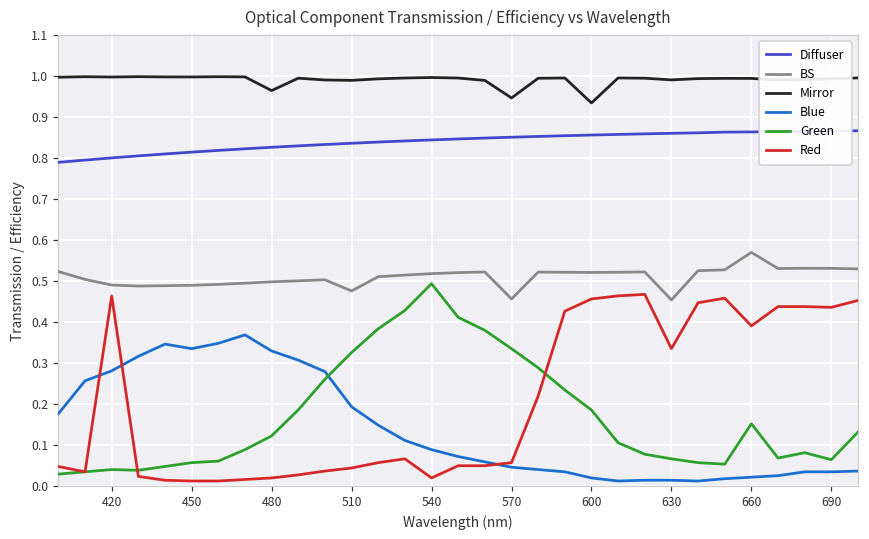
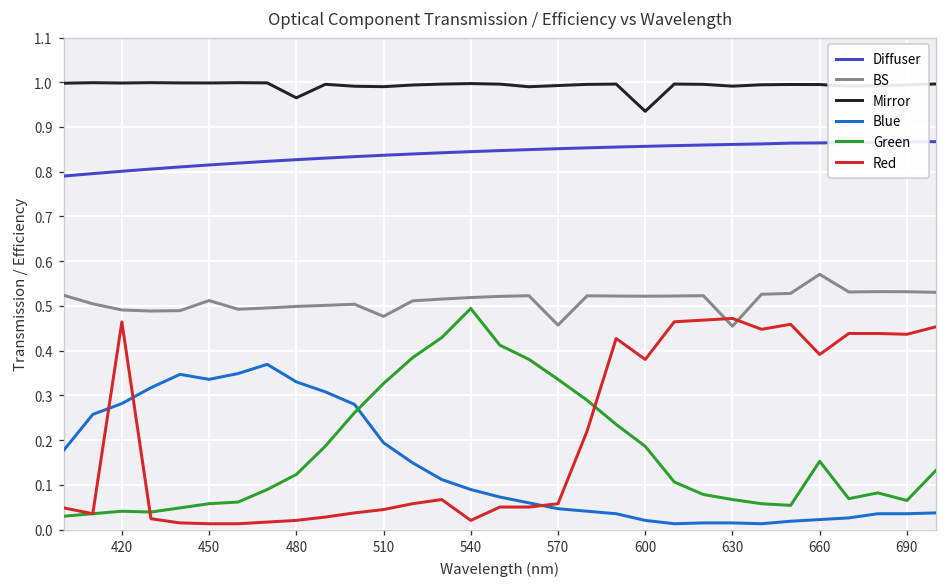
  {
    "BS": {
      "420": 0.49,
-     "450": 0.49,
+     "450": 0.51,
      "480": 0.50,
      "510": 0.48,
      "540": 0.52,
      "570": 0.46,
      "600": 0.52,
      "630": 0.45,
      "660": 0.57,
      "690": 0.53
    },
    "Mirror": {
      "420": 1.00,
      "450": 1.00,
      "480": 0.97,
      "510": 0.99,
      "540": 1.00,
-     "570": 0.95,
+     "570": 0.99,
      "600": 0.94,
      "630": 0.99,
      "660": 0.99
    },
    "Green": {
      "420": 0.04,
      "450": 0.06,
      "480": 0.12,
      "510": 0.33,
      "540": 0.49,
      "570": 0.34,
      "600": 0.19,
      "630": 0.07,
      "660": 0.15,
      "690": 0.07
    },
    "Red": {
      "420": 0.46,
      "450": 0.01,
      "480": 0.02,
      "510": 0.04,
      "540": 0.02,
      "570": 0.06,
-     "600": 0.46,
-     "630": 0.34,
+     "600": 0.38,
+     "630": 0.47,
      "660": 0.39,
      "690": 0.44
    }
  }
